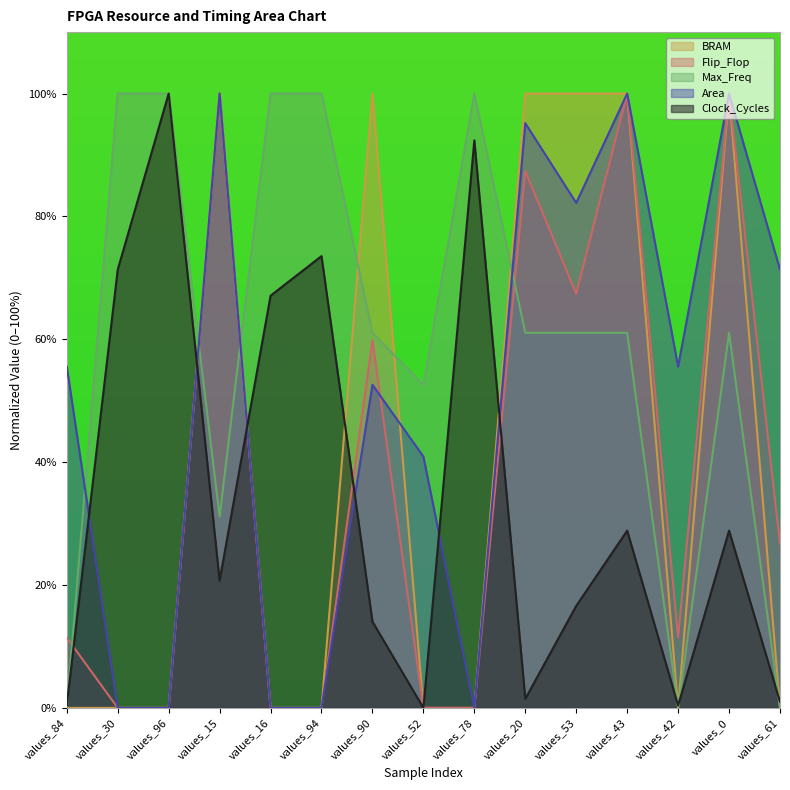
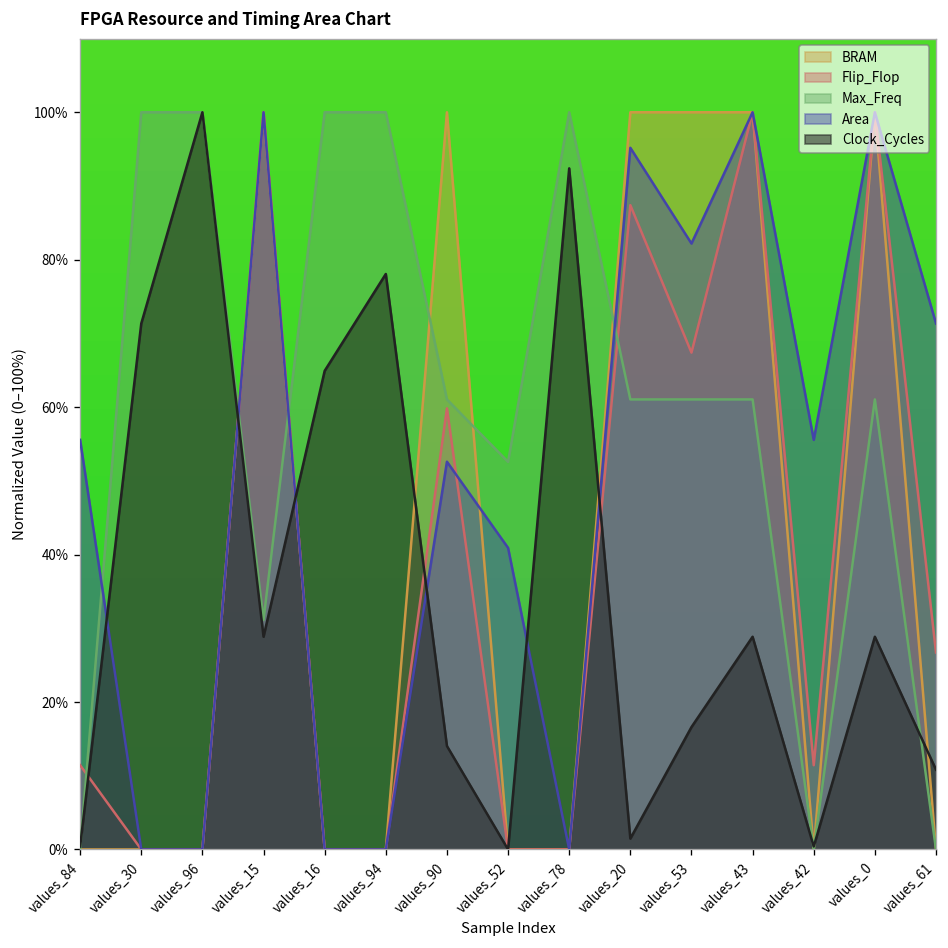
  {
    "Max_Freq": {
      "values_30": "100%",
      "values_15": "31%",
      "values_16": "100%",
      "values_94": "100%",
      "values_90": "61%",
      "values_52": "53%",
      "values_78": "100%",
      "values_20": "61%",
      "values_53": "61%",
      "values_43": "61%",
      "values_0": "61%"
    },
    "Area": {
      "values_84": "56%",
      "values_90": "53%",
      "values_52": "41%",
      "values_20": "95%",
      "values_53": "82%",
      "values_42": "56%",
      "values_61": "71%"
    },
    "Clock_Cycles": {
      "values_30": "71%",
-     "values_15": "21%",
-     "values_16": "67%",
-     "values_94": "74%",
+     "values_15": "29%",
+     "values_16": "65%",
+     "values_94": "78%",
      "values_90": "14%",
      "values_78": "92%",
      "values_20": "1%",
      "values_53": "17%",
      "values_43": "29%",
      "values_0": "29%",
-     "values_61": "1%"
+     "values_61": "11%"
    }
  }
